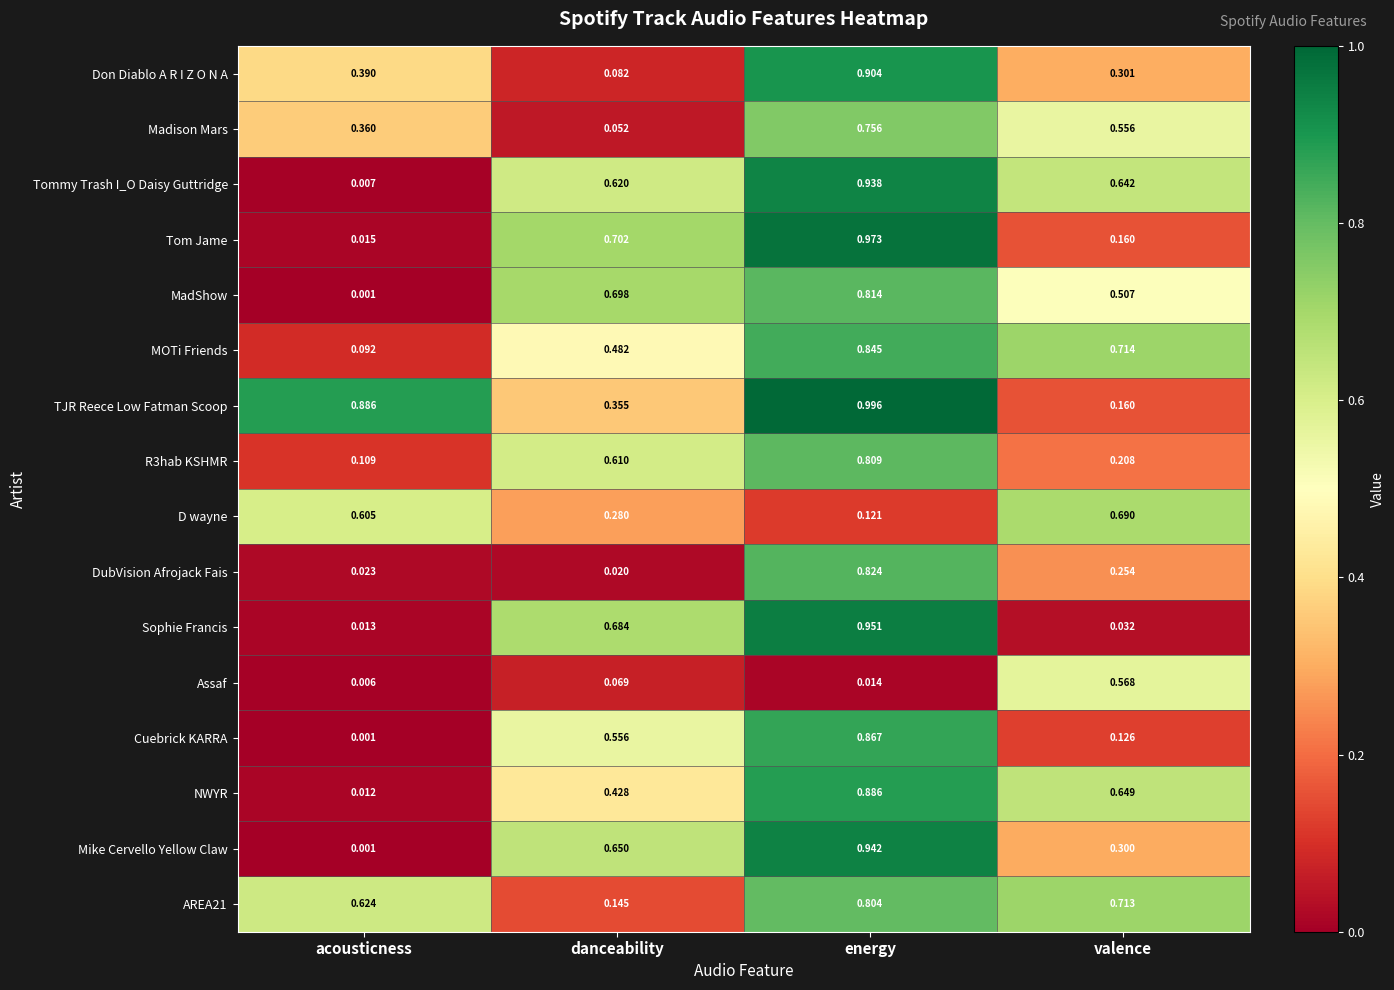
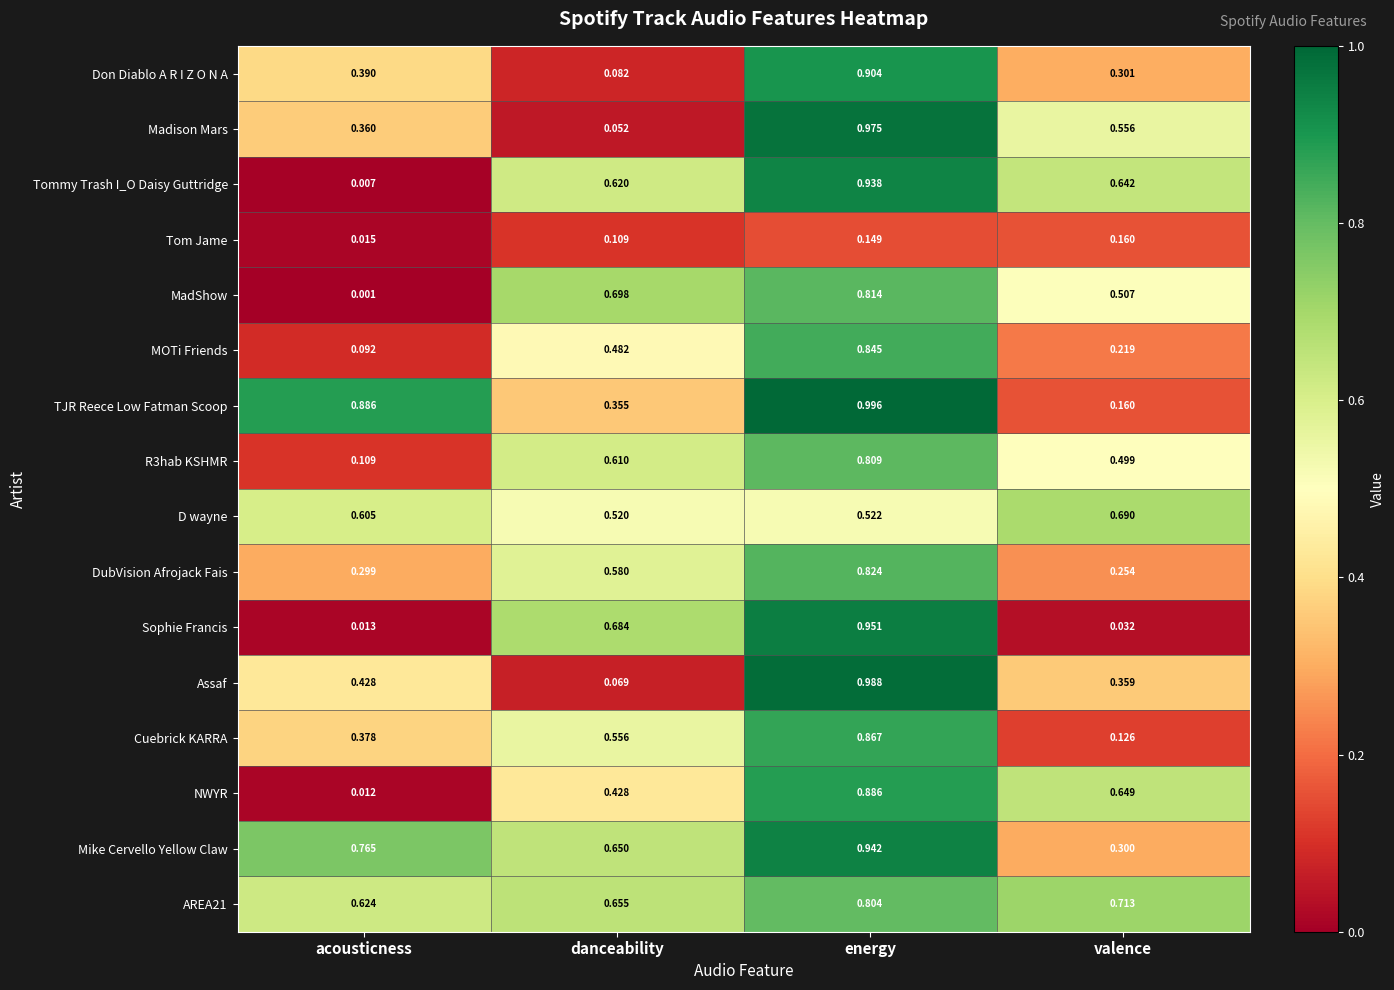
  {
    "Don Diablo A R I Z O N A": {
      "acousticness": 0.390,
      "danceability": 0.082,
      "energy": 0.904,
      "valence": 0.301
    },
    "Madison Mars": {
      "acousticness": 0.360,
      "danceability": 0.052,
-     "energy": 0.756,
+     "energy": 0.975,
      "valence": 0.556
    },
    "Tommy Trash I_O Daisy Guttridge": {
      "acousticness": 0.007,
      "danceability": 0.620,
      "energy": 0.938,
      "valence": 0.642
    },
    "Tom Jame": {
      "acousticness": 0.015,
-     "danceability": 0.702,
-     "energy": 0.973,
+     "danceability": 0.109,
+     "energy": 0.149,
      "valence": 0.160
    },
    "MadShow": {
      "acousticness": 0.001,
      "danceability": 0.698,
      "energy": 0.814,
      "valence": 0.507
    },
    "MOTi Friends": {
      "acousticness": 0.092,
      "danceability": 0.482,
      "energy": 0.845,
-     "valence": 0.714
+     "valence": 0.219
    },
    "TJR Reece Low Fatman Scoop": {
      "acousticness": 0.886,
      "danceability": 0.355,
      "energy": 0.996,
      "valence": 0.160
    },
    "R3hab KSHMR": {
      "acousticness": 0.109,
      "danceability": 0.610,
      "energy": 0.809,
-     "valence": 0.208
+     "valence": 0.499
    },
    "D wayne": {
      "acousticness": 0.605,
-     "danceability": 0.280,
-     "energy": 0.121,
+     "danceability": 0.520,
+     "energy": 0.522,
      "valence": 0.690
    },
    "DubVision Afrojack Fais": {
-     "acousticness": 0.023,
-     "danceability": 0.020,
+     "acousticness": 0.299,
+     "danceability": 0.580,
      "energy": 0.824,
      "valence": 0.254
    },
    "Sophie Francis": {
      "acousticness": 0.013,
      "danceability": 0.684,
      "energy": 0.951,
      "valence": 0.032
    },
    "Assaf": {
-     "acousticness": 0.006,
+     "acousticness": 0.428,
      "danceability": 0.069,
-     "energy": 0.014,
-     "valence": 0.568
+     "energy": 0.988,
+     "valence": 0.359
    },
    "Cuebrick KARRA": {
-     "acousticness": 0.001,
+     "acousticness": 0.378,
      "danceability": 0.556,
      "energy": 0.867,
      "valence": 0.126
    },
    "NWYR": {
      "acousticness": 0.012,
      "danceability": 0.428,
      "energy": 0.886,
      "valence": 0.649
    },
    "Mike Cervello Yellow Claw": {
-     "acousticness": 0.001,
+     "acousticness": 0.765,
      "danceability": 0.650,
      "energy": 0.942,
      "valence": 0.300
    },
    "AREA21": {
      "acousticness": 0.624,
-     "danceability": 0.145,
+     "danceability": 0.655,
      "energy": 0.804,
      "valence": 0.713
    }
  }
